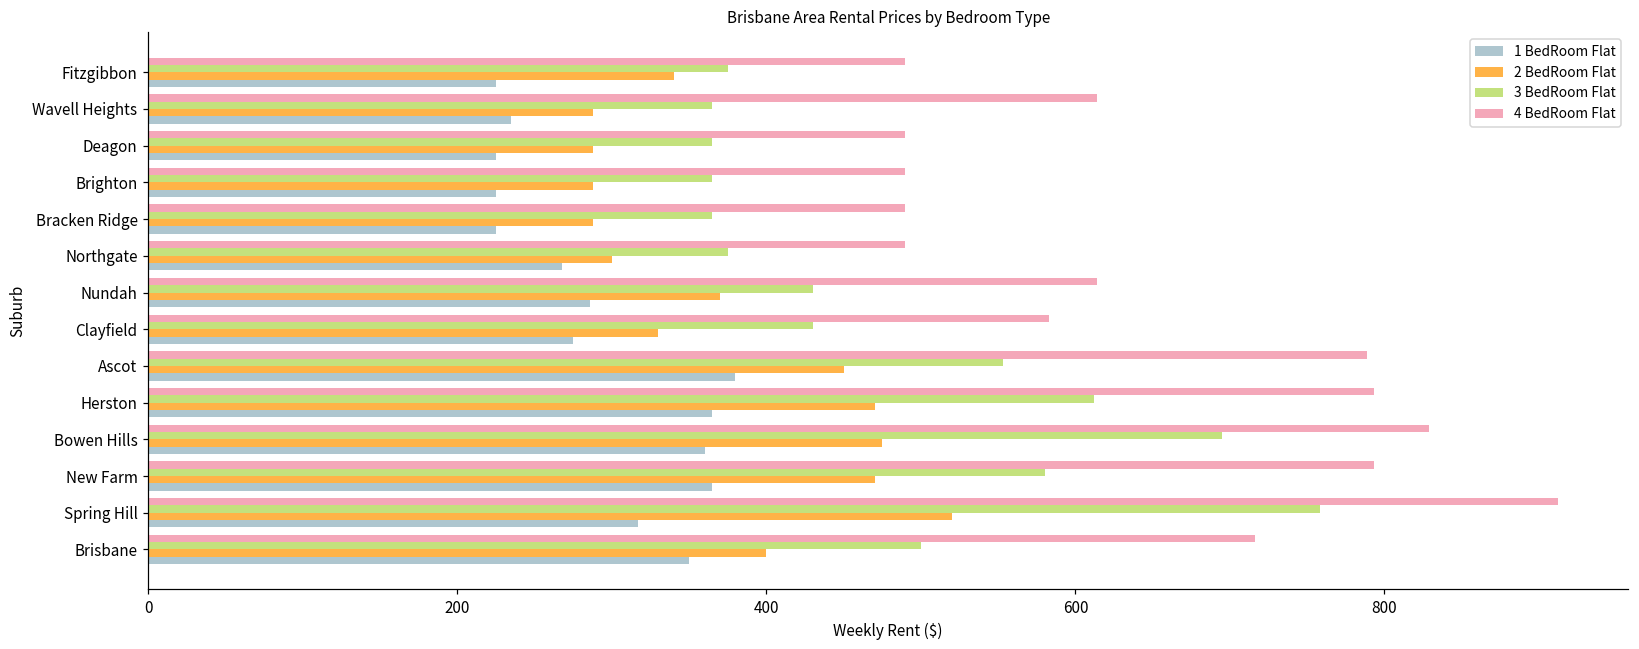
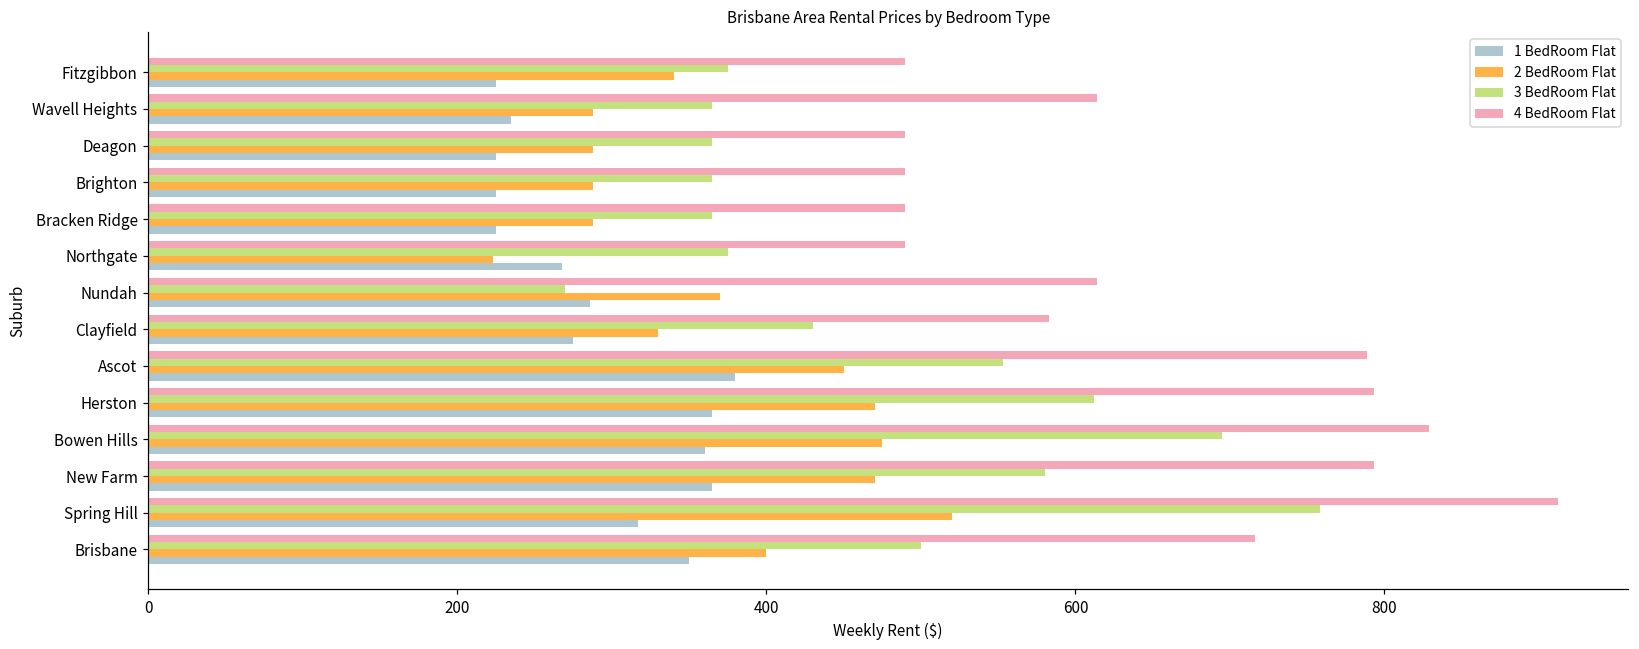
  {
    "1 BedRoom Flat": {
      "Fitzgibbon": 225,
      "Wavell Heights": 235,
      "Deagon": 225,
      "Brighton": 225,
      "Bracken Ridge": 225,
      "Northgate": 268,
      "Nundah": 286,
      "Clayfield": 275,
      "Ascot": 380,
      "Herston": 365,
      "Bowen Hills": 360,
      "New Farm": 365,
      "Spring Hill": 317,
      "Brisbane": 350
    },
    "2 BedRoom Flat": {
      "Fitzgibbon": 340,
      "Wavell Heights": 288,
      "Deagon": 288,
      "Brighton": 288,
      "Bracken Ridge": 288,
-     "Northgate": 300,
+     "Northgate": 223,
      "Nundah": 370,
      "Clayfield": 330,
      "Ascot": 450,
      "Herston": 470,
      "Bowen Hills": 475,
      "New Farm": 470,
      "Spring Hill": 520,
      "Brisbane": 400
    },
    "3 BedRoom Flat": {
      "Fitzgibbon": 375,
      "Wavell Heights": 365,
      "Deagon": 365,
      "Brighton": 365,
      "Bracken Ridge": 365,
      "Northgate": 375,
-     "Nundah": 430,
+     "Nundah": 270,
      "Clayfield": 430,
      "Ascot": 553,
      "Herston": 612,
      "Bowen Hills": 695,
      "New Farm": 580,
      "Spring Hill": 758,
      "Brisbane": 500
    },
    "4 BedRoom Flat": {
      "Fitzgibbon": 490,
      "Wavell Heights": 614,
      "Deagon": 490,
      "Brighton": 490,
      "Bracken Ridge": 490,
      "Northgate": 490,
      "Nundah": 614,
      "Clayfield": 583,
      "Ascot": 789,
      "Herston": 793,
      "Bowen Hills": 829,
      "New Farm": 793,
      "Spring Hill": 912,
      "Brisbane": 716
    }
  }
